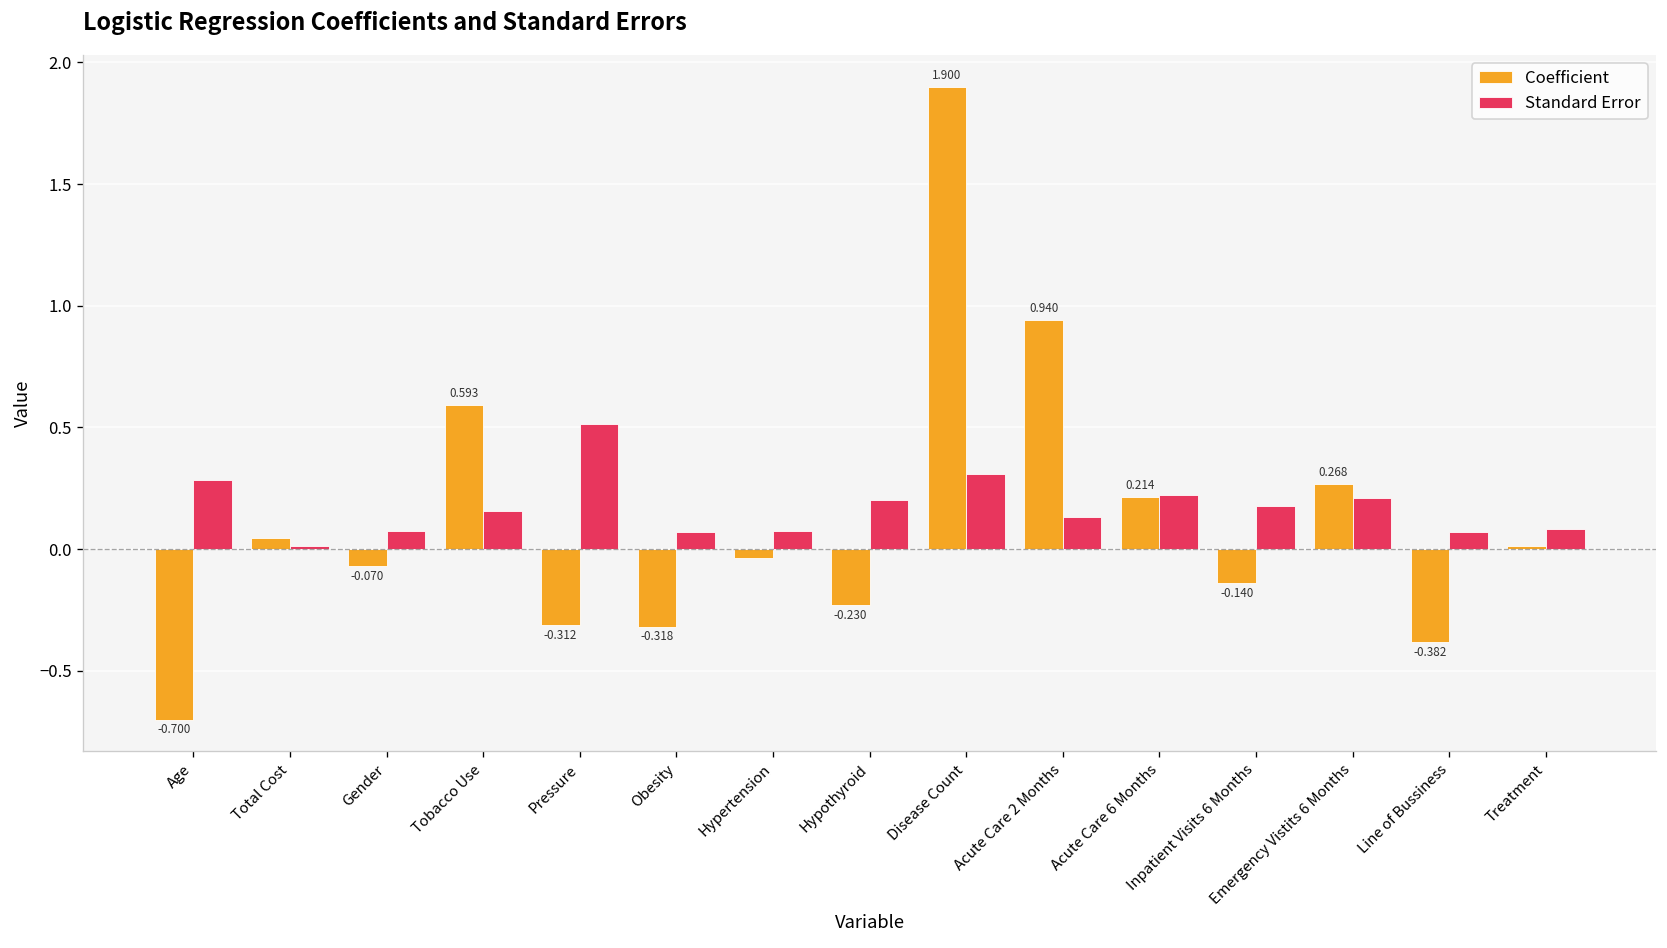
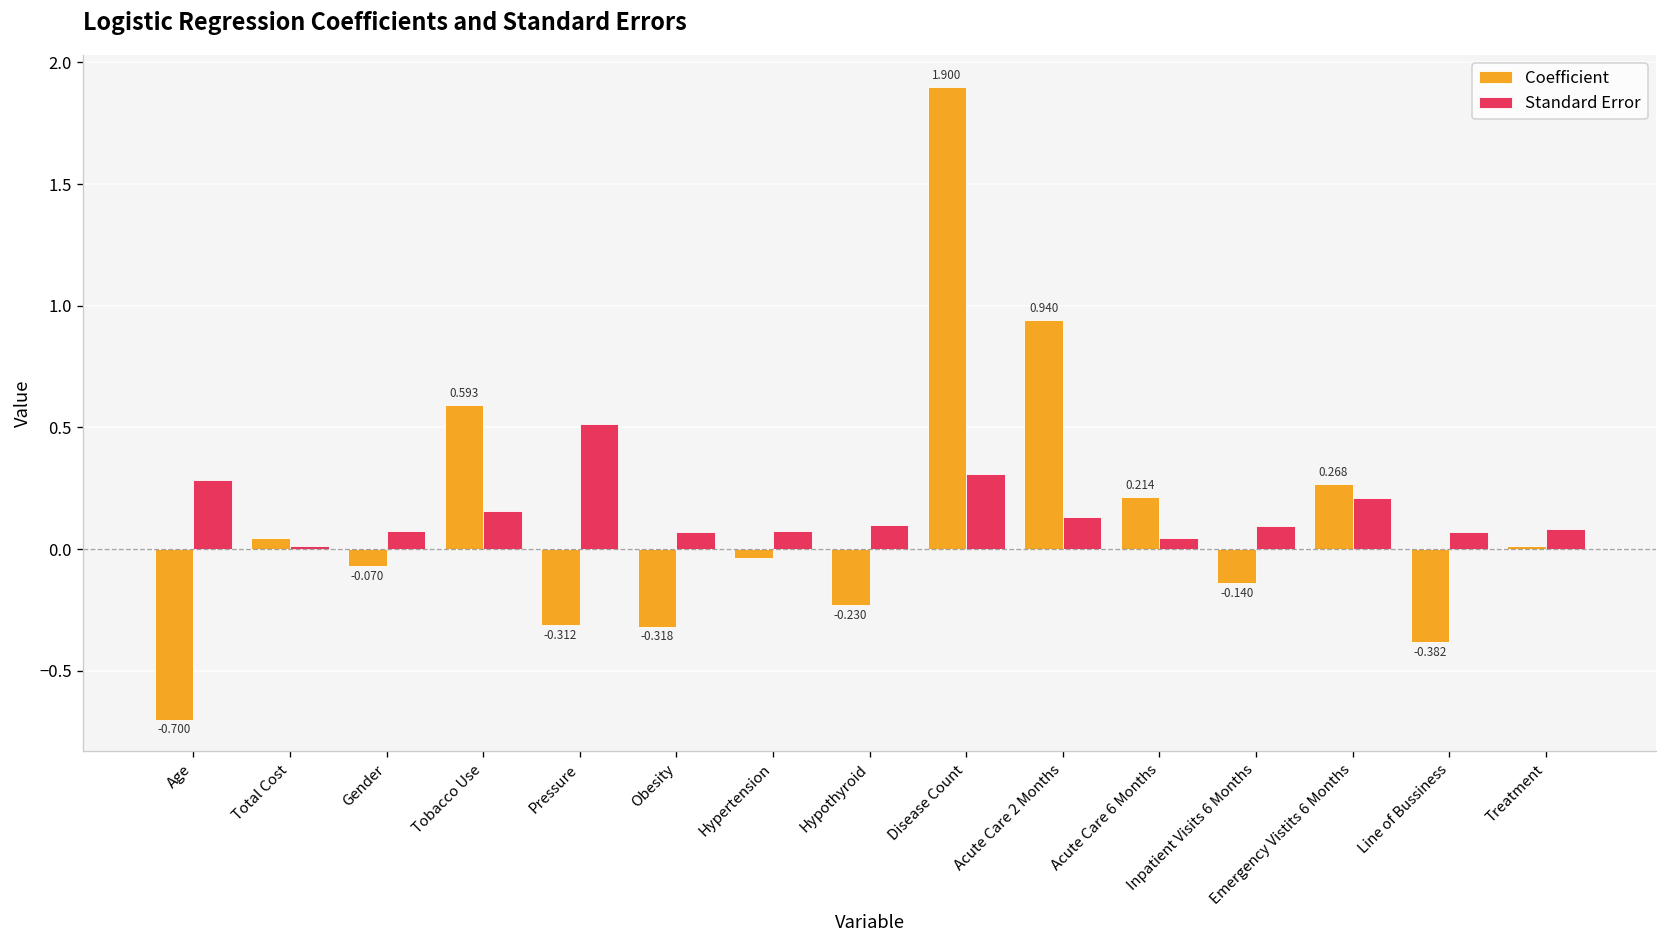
  {
    "Coefficient": {
      "Age": -0.700,
      "Gender": -0.070,
      "Tobacco Use": 0.593,
      "Pressure": -0.312,
      "Obesity": -0.318,
      "Hypothyroid": -0.230,
      "Disease Count": 1.900,
      "Acute Care 2 Months": 0.940,
      "Acute Care 6 Months": 0.214,
      "Inpatient Visits 6 Months": -0.140,
      "Emergency Vistits 6 Months": 0.268,
      "Line of Bussiness": -0.382
    },
    "Standard Error": {
      "Age": 0.28,
      "Total Cost": 0.01,
      "Gender": 0.08,
      "Tobacco Use": 0.16,
      "Pressure": 0.51,
      "Obesity": 0.07,
      "Hypertension": 0.08,
-     "Hypothyroid": 0.2,
+     "Hypothyroid": 0.1,
      "Disease Count": 0.31,
      "Acute Care 2 Months": 0.13,
-     "Acute Care 6 Months": 0.22,
-     "Inpatient Visits 6 Months": 0.18,
+     "Acute Care 6 Months": 0.05,
+     "Inpatient Visits 6 Months": 0.10,
      "Emergency Vistits 6 Months": 0.21,
      "Line of Bussiness": 0.07,
      "Treatment": 0.08
    }
  }
